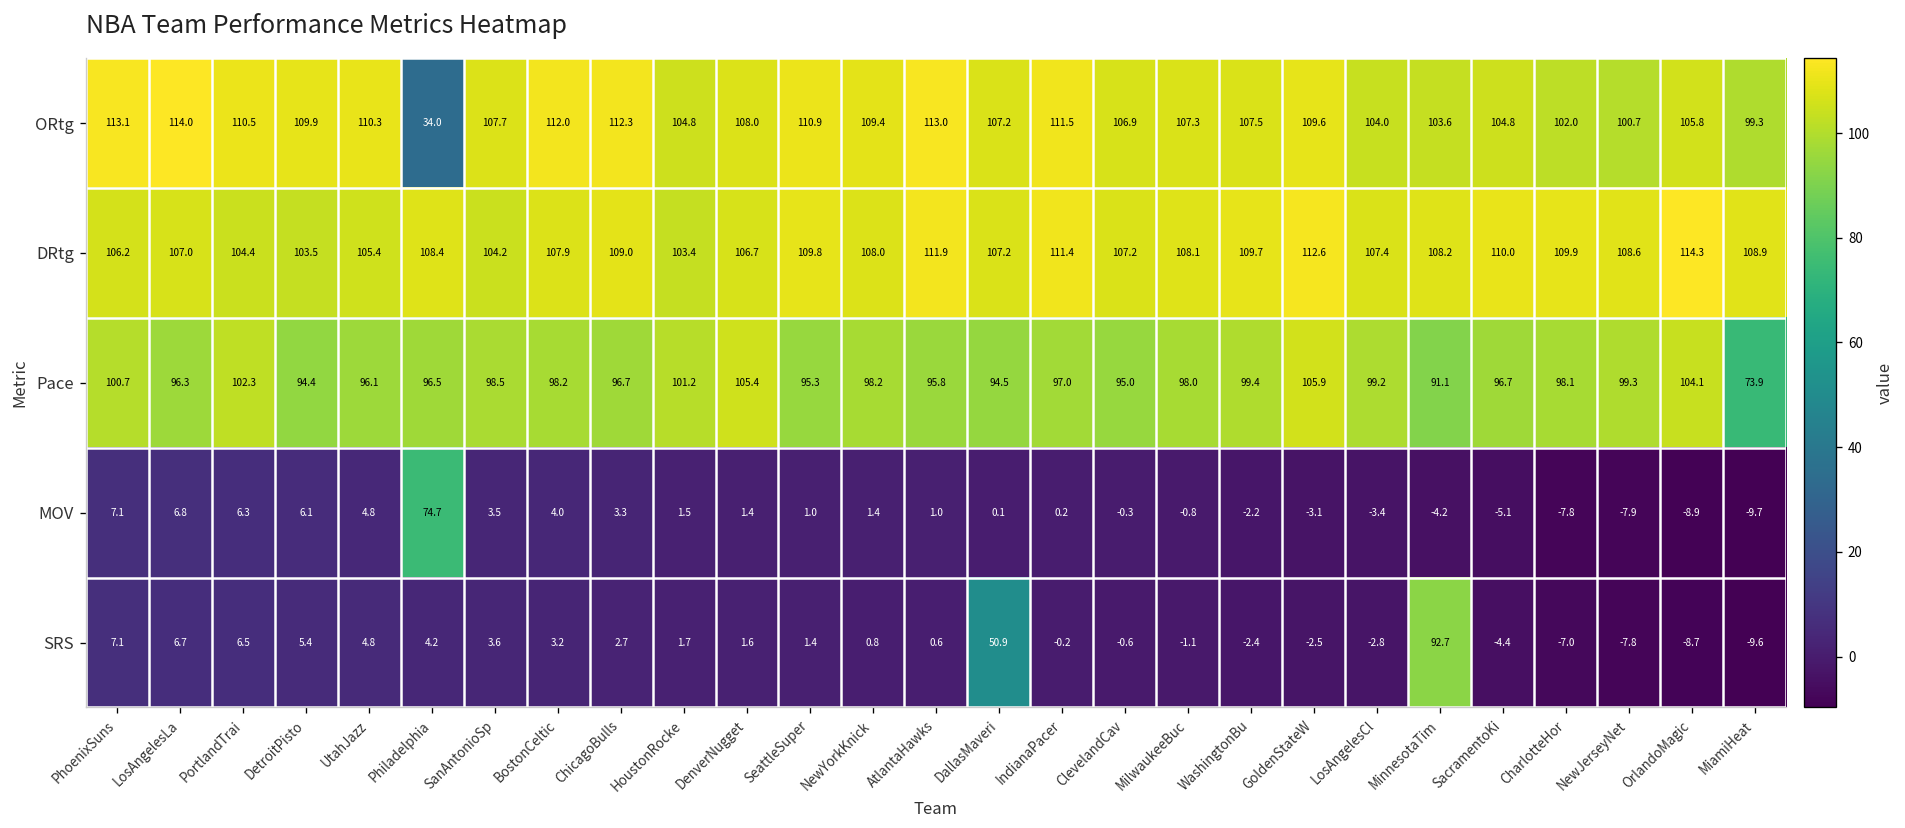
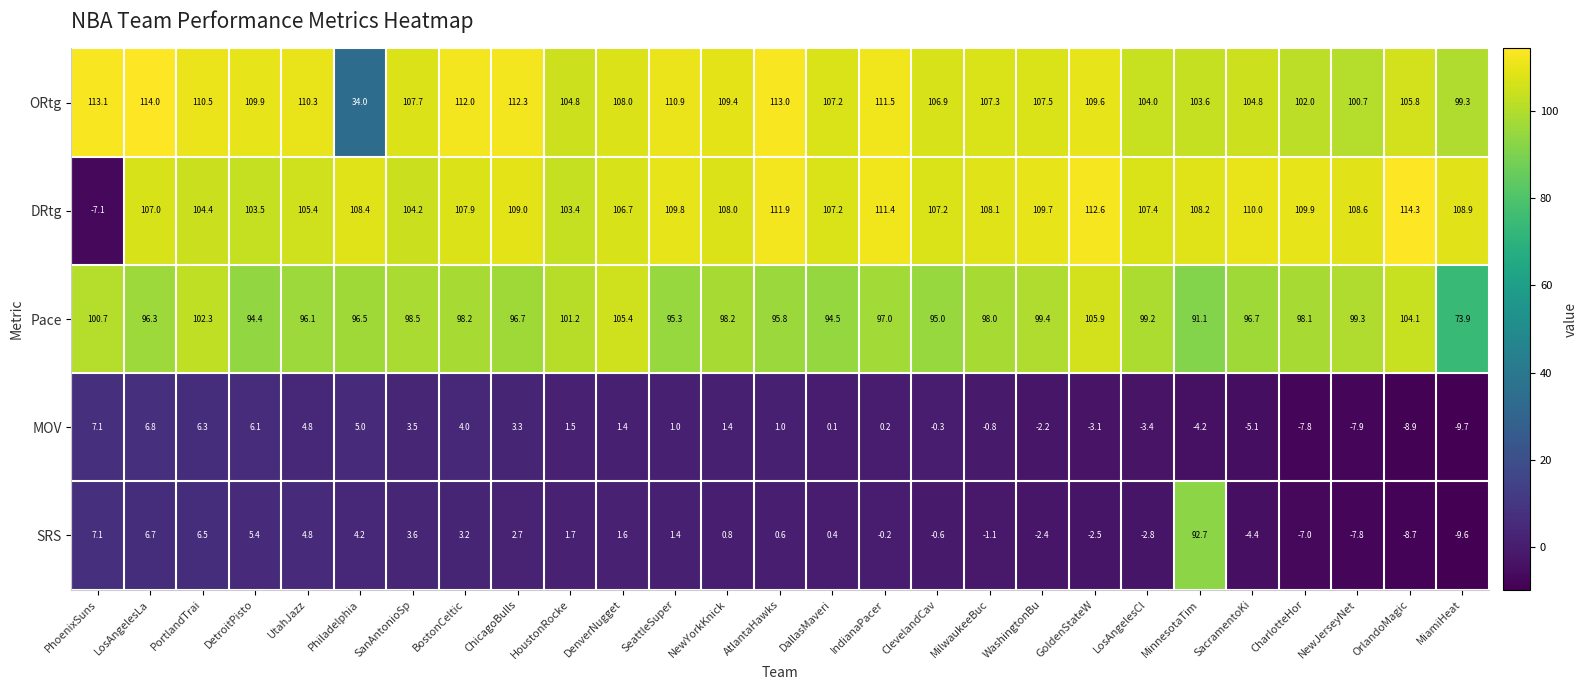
  {
    "ORtg": {
      "PhoenixSuns": 113.1,
      "LosAngelesLa": 114.0,
      "PortlandTrai": 110.5,
      "DetroitPisto": 109.9,
      "UtahJazz": 110.3,
      "Philadelphia": 34.0,
      "SanAntonioSp": 107.7,
      "BostonCeltic": 112.0,
      "ChicagoBulls": 112.3,
      "HoustonRocke": 104.8,
      "DenverNugget": 108.0,
      "SeattleSuper": 110.9,
      "NewYorkKnick": 109.4,
      "AtlantaHawks": 113.0,
      "DallasMaveri": 107.2,
      "IndianaPacer": 111.5,
      "ClevelandCav": 106.9,
      "MilwaukeeBuc": 107.3,
      "WashingtonBu": 107.5,
      "GoldenStateW": 109.6,
      "LosAngelesCl": 104.0,
      "MinnesotaTim": 103.6,
      "SacramentoKi": 104.8,
      "CharlotteHor": 102.0,
      "NewJerseyNet": 100.7,
      "OrlandoMagic": 105.8,
      "MiamiHeat": 99.3
    },
    "DRtg": {
-     "PhoenixSuns": 106.2,
+     "PhoenixSuns": -7.1,
      "LosAngelesLa": 107.0,
      "PortlandTrai": 104.4,
      "DetroitPisto": 103.5,
      "UtahJazz": 105.4,
      "Philadelphia": 108.4,
      "SanAntonioSp": 104.2,
      "BostonCeltic": 107.9,
      "ChicagoBulls": 109.0,
      "HoustonRocke": 103.4,
      "DenverNugget": 106.7,
      "SeattleSuper": 109.8,
      "NewYorkKnick": 108.0,
      "AtlantaHawks": 111.9,
      "DallasMaveri": 107.2,
      "IndianaPacer": 111.4,
      "ClevelandCav": 107.2,
      "MilwaukeeBuc": 108.1,
      "WashingtonBu": 109.7,
      "GoldenStateW": 112.6,
      "LosAngelesCl": 107.4,
      "MinnesotaTim": 108.2,
      "SacramentoKi": 110.0,
      "CharlotteHor": 109.9,
      "NewJerseyNet": 108.6,
      "OrlandoMagic": 114.3,
      "MiamiHeat": 108.9
    },
    "Pace": {
      "PhoenixSuns": 100.7,
      "LosAngelesLa": 96.3,
      "PortlandTrai": 102.3,
      "DetroitPisto": 94.4,
      "UtahJazz": 96.1,
      "Philadelphia": 96.5,
      "SanAntonioSp": 98.5,
      "BostonCeltic": 98.2,
      "ChicagoBulls": 96.7,
      "HoustonRocke": 101.2,
      "DenverNugget": 105.4,
      "SeattleSuper": 95.3,
      "NewYorkKnick": 98.2,
      "AtlantaHawks": 95.8,
      "DallasMaveri": 94.5,
      "IndianaPacer": 97.0,
      "ClevelandCav": 95.0,
      "MilwaukeeBuc": 98.0,
      "WashingtonBu": 99.4,
      "GoldenStateW": 105.9,
      "LosAngelesCl": 99.2,
      "MinnesotaTim": 91.1,
      "SacramentoKi": 96.7,
      "CharlotteHor": 98.1,
      "NewJerseyNet": 99.3,
      "OrlandoMagic": 104.1,
      "MiamiHeat": 73.9
    },
    "MOV": {
      "PhoenixSuns": 7.1,
      "LosAngelesLa": 6.8,
      "PortlandTrai": 6.3,
      "DetroitPisto": 6.1,
      "UtahJazz": 4.8,
-     "Philadelphia": 74.7,
+     "Philadelphia": 5.0,
      "SanAntonioSp": 3.5,
      "BostonCeltic": 4.0,
      "ChicagoBulls": 3.3,
      "HoustonRocke": 1.5,
      "DenverNugget": 1.4,
      "SeattleSuper": 1.0,
      "NewYorkKnick": 1.4,
      "AtlantaHawks": 1.0,
      "DallasMaveri": 0.1,
      "IndianaPacer": 0.2,
      "ClevelandCav": -0.3,
      "MilwaukeeBuc": -0.8,
      "WashingtonBu": -2.2,
      "GoldenStateW": -3.1,
      "LosAngelesCl": -3.4,
      "MinnesotaTim": -4.2,
      "SacramentoKi": -5.1,
      "CharlotteHor": -7.8,
      "NewJerseyNet": -7.9,
      "OrlandoMagic": -8.9,
      "MiamiHeat": -9.7
    },
    "SRS": {
      "PhoenixSuns": 7.1,
      "LosAngelesLa": 6.7,
      "PortlandTrai": 6.5,
      "DetroitPisto": 5.4,
      "UtahJazz": 4.8,
      "Philadelphia": 4.2,
      "SanAntonioSp": 3.6,
      "BostonCeltic": 3.2,
      "ChicagoBulls": 2.7,
      "HoustonRocke": 1.7,
      "DenverNugget": 1.6,
      "SeattleSuper": 1.4,
      "NewYorkKnick": 0.8,
      "AtlantaHawks": 0.6,
-     "DallasMaveri": 50.9,
+     "DallasMaveri": 0.4,
      "IndianaPacer": -0.2,
      "ClevelandCav": -0.6,
      "MilwaukeeBuc": -1.1,
      "WashingtonBu": -2.4,
      "GoldenStateW": -2.5,
      "LosAngelesCl": -2.8,
      "MinnesotaTim": 92.7,
      "SacramentoKi": -4.4,
      "CharlotteHor": -7.0,
      "NewJerseyNet": -7.8,
      "OrlandoMagic": -8.7,
      "MiamiHeat": -9.6
    }
  }
